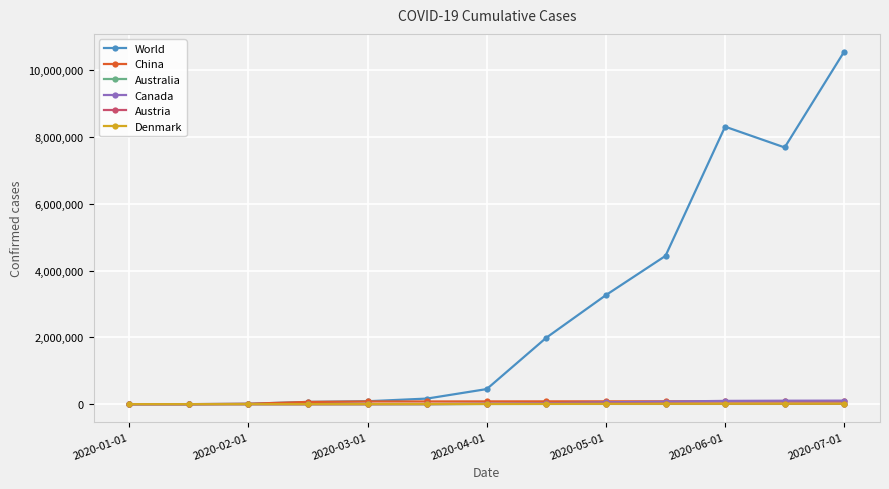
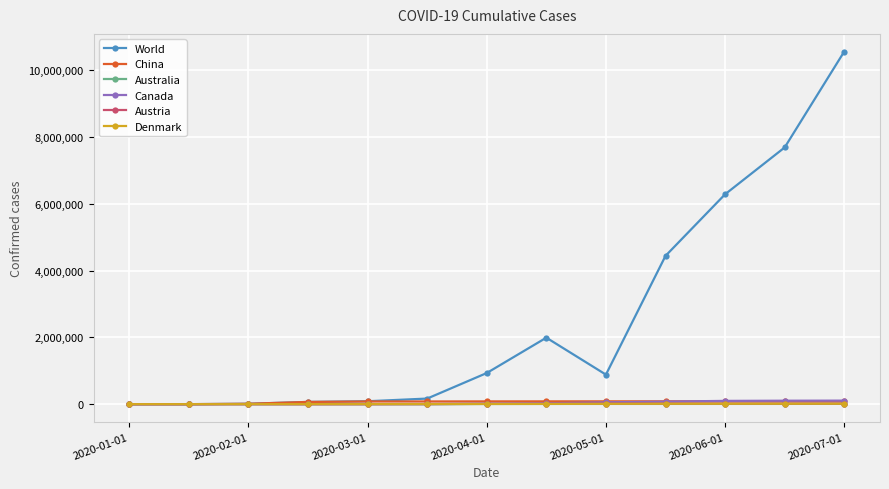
  {
    "World": {
-     "2020-04-01": "500,000",
-     "2020-05-01": "3,300,000",
-     "2020-06-01": "8,300,000",
+     "2020-04-01": "900,000",
+     "2020-05-01": "900,000",
+     "2020-06-01": "6,300,000",
      "2020-07-01": "10,600,000"
    }
  }
